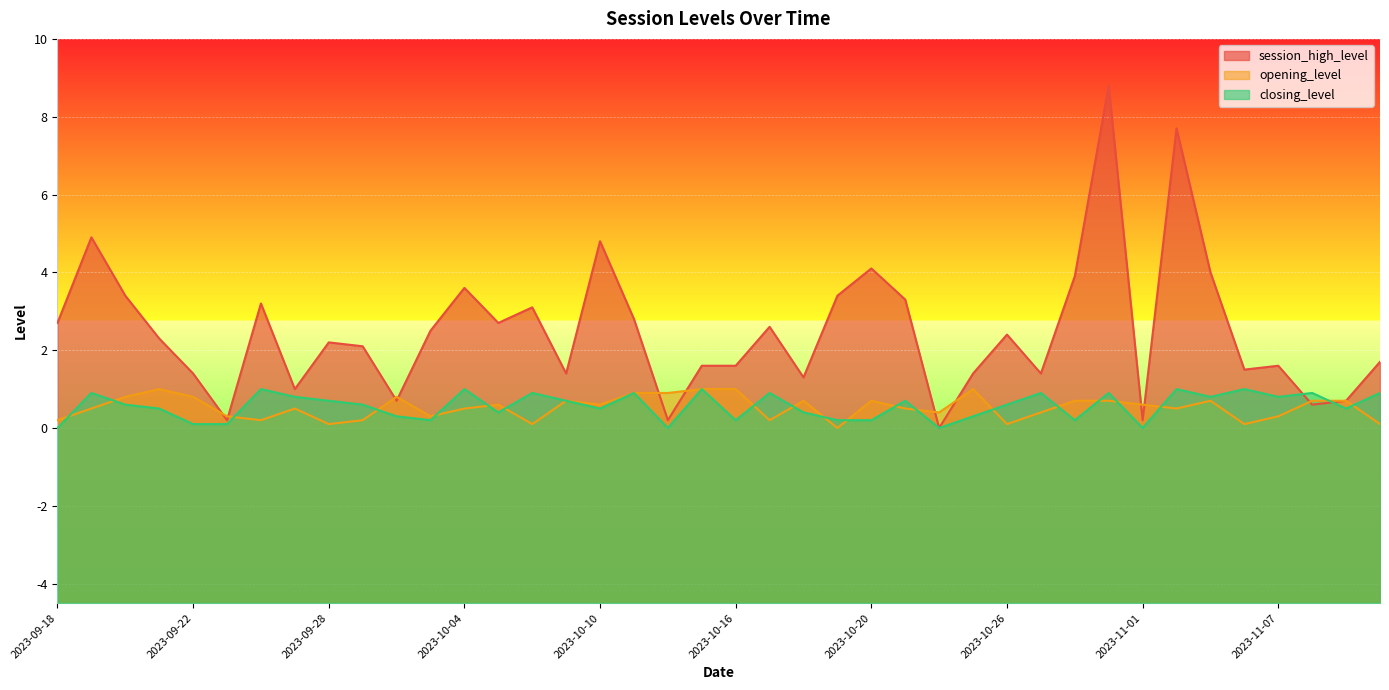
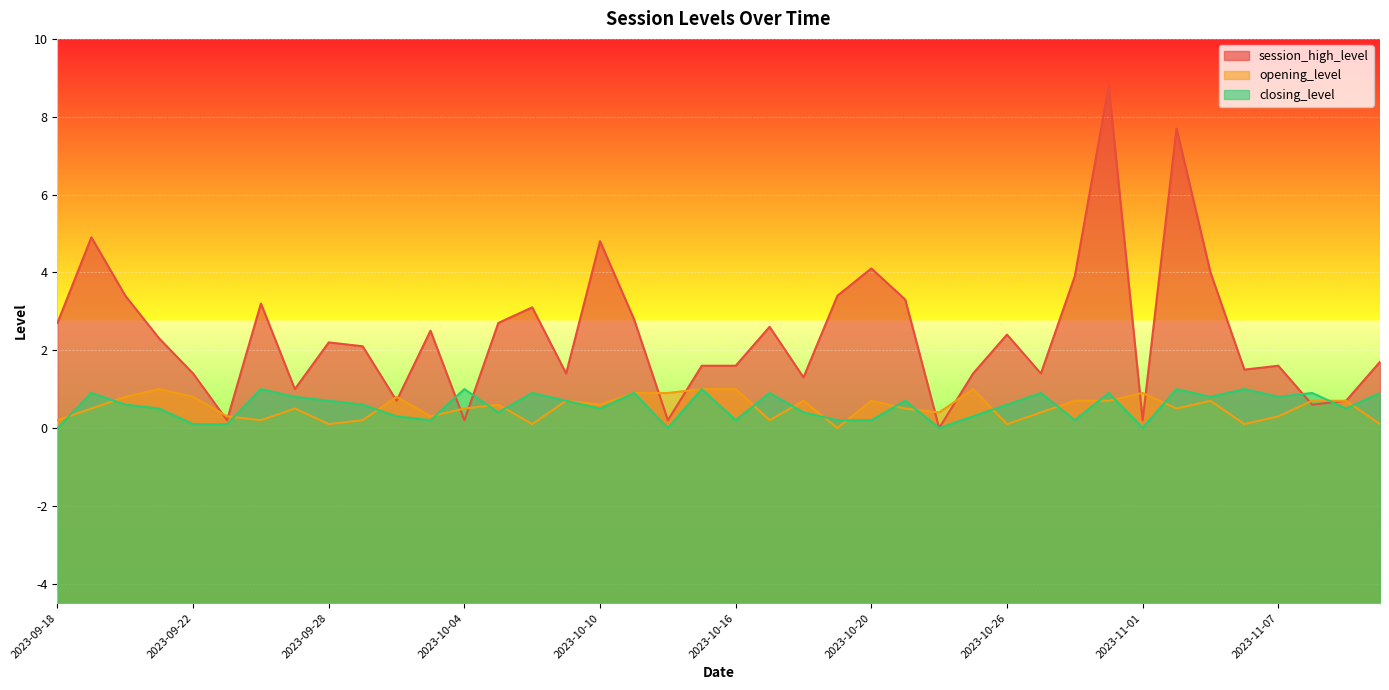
  {
    "session_high_level": {
      "2023-09-18": 2.7,
      "2023-09-22": 1.4,
      "2023-09-28": 2.2,
-     "2023-10-04": 3.6,
+     "2023-10-04": 0.2,
      "2023-10-10": 4.8,
      "2023-10-16": 1.6,
      "2023-10-20": 4.1,
      "2023-10-26": 2.4,
      "2023-11-01": 0.2,
      "2023-11-07": 1.6
    },
    "opening_level": {
      "2023-09-18": 0.2,
      "2023-09-22": 0.8,
      "2023-09-28": 0.1,
      "2023-10-04": 0.5,
      "2023-10-10": 0.6,
      "2023-10-16": 1.0,
      "2023-10-20": 0.7,
      "2023-10-26": 0.1,
-     "2023-11-01": 0.6,
+     "2023-11-01": 0.9,
      "2023-11-07": 0.3
    },
    "closing_level": {
      "2023-09-18": 0.0,
      "2023-09-22": 0.1,
      "2023-09-28": 0.7,
      "2023-10-04": 1.0,
      "2023-10-10": 0.5,
      "2023-10-16": 0.2,
      "2023-10-20": 0.2,
      "2023-10-26": 0.6,
      "2023-11-01": 0.0,
      "2023-11-07": 0.8
    }
  }
